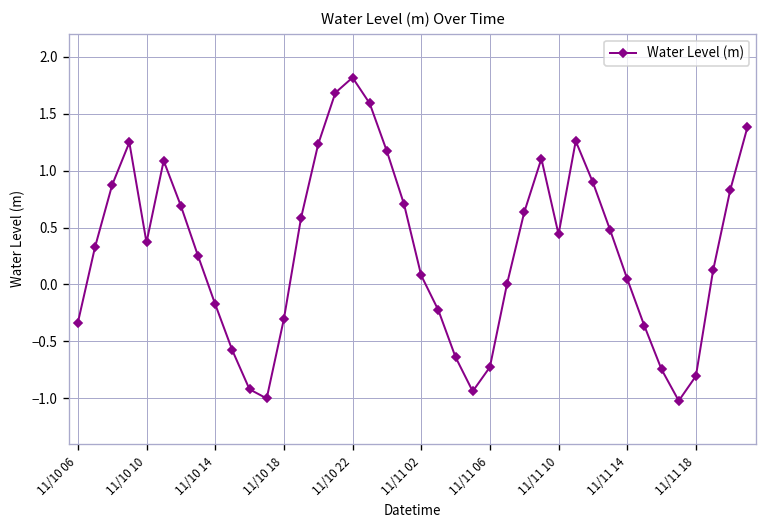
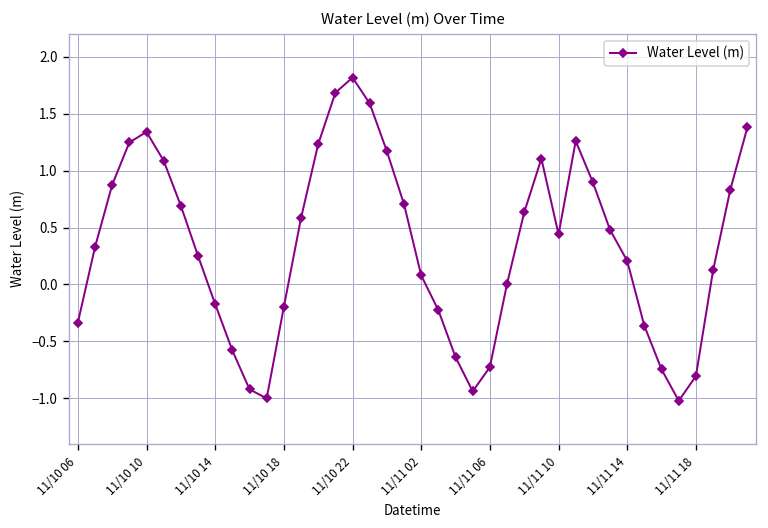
  {
    "11/10 06": -0.3,
-   "11/10 10": 0.4,
+   "11/10 10": 1.3,
    "11/10 14": -0.2,
-   "11/10 18": -0.3,
+   "11/10 18": -0.2,
    "11/10 22": 1.8,
    "11/11 02": 0.1,
    "11/11 06": -0.7,
    "11/11 10": 0.4,
-   "11/11 14": 0.0,
+   "11/11 14": 0.2,
    "11/11 18": -0.8
  }
